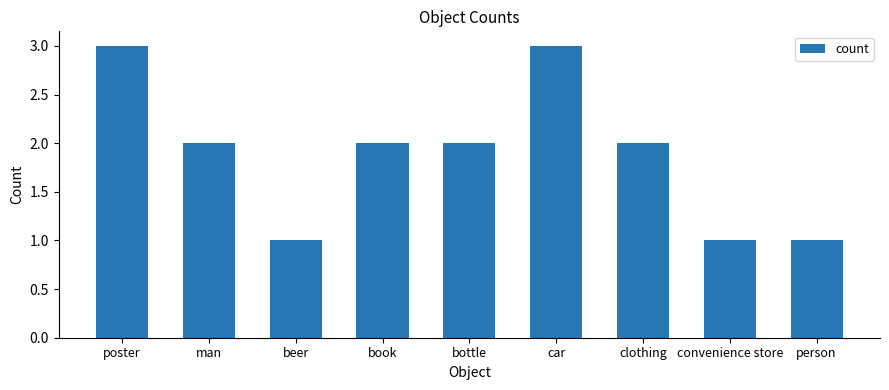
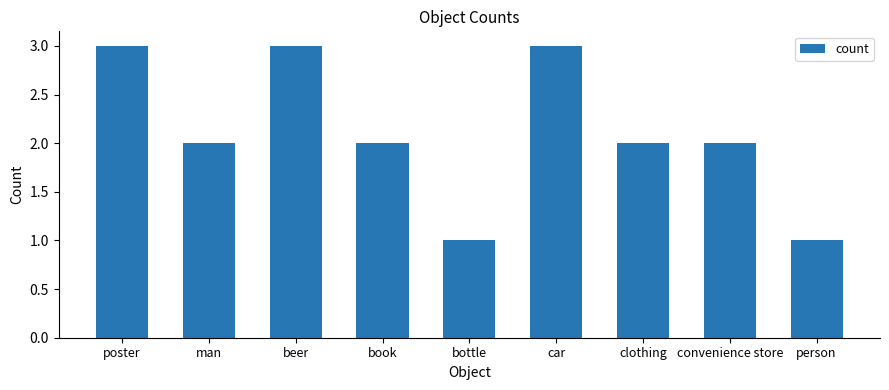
  {
    "poster": 3,
    "man": 2,
-   "beer": 1,
+   "beer": 3,
    "book": 2,
-   "bottle": 2,
+   "bottle": 1,
    "car": 3,
    "clothing": 2,
-   "convenience store": 1,
+   "convenience store": 2,
    "person": 1
  }
